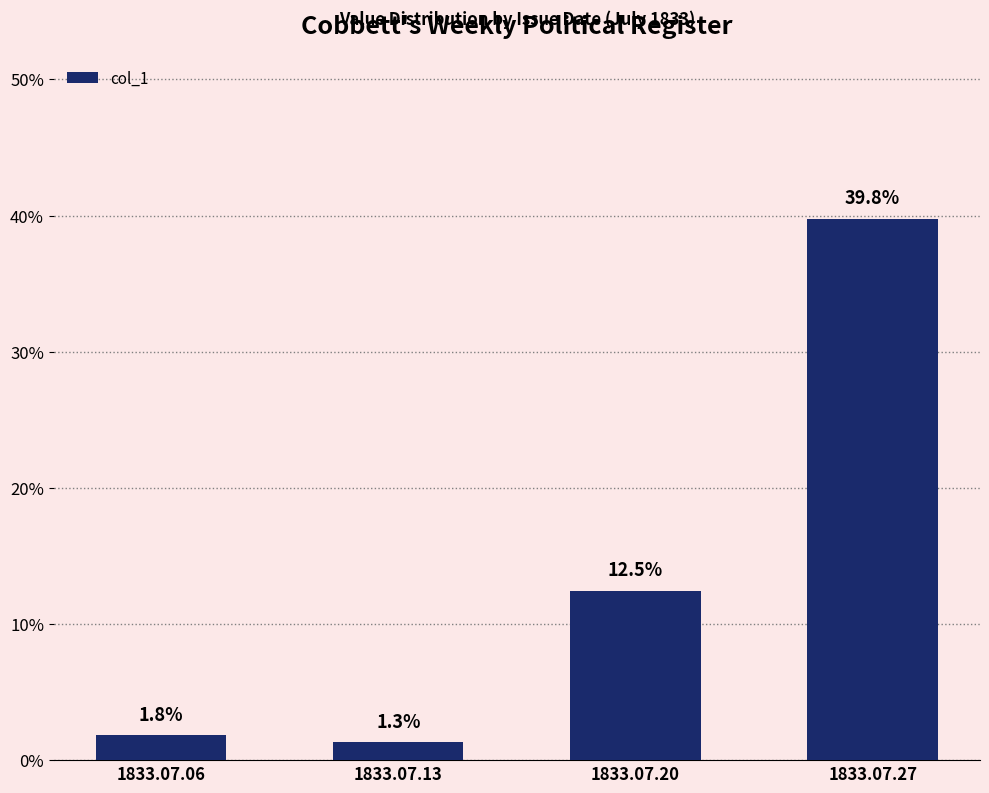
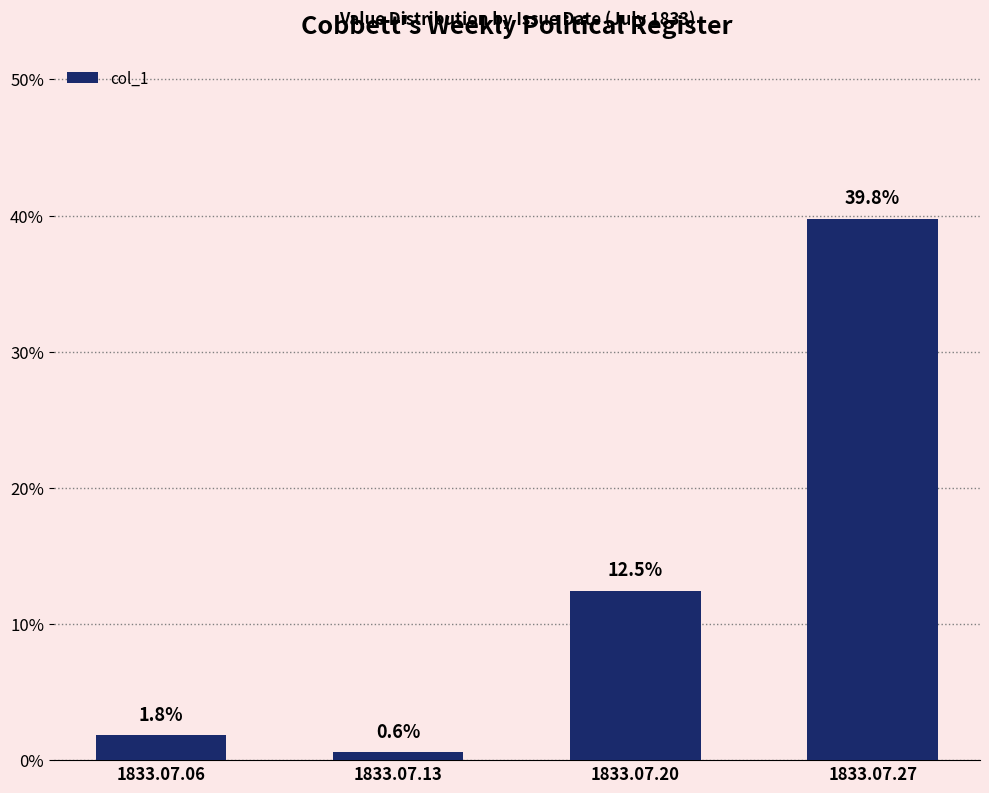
  {
    "1833.07.06": "1.8%",
-   "1833.07.13": "1.3%",
+   "1833.07.13": "0.6%",
    "1833.07.20": "12.5%",
    "1833.07.27": "39.8%"
  }
